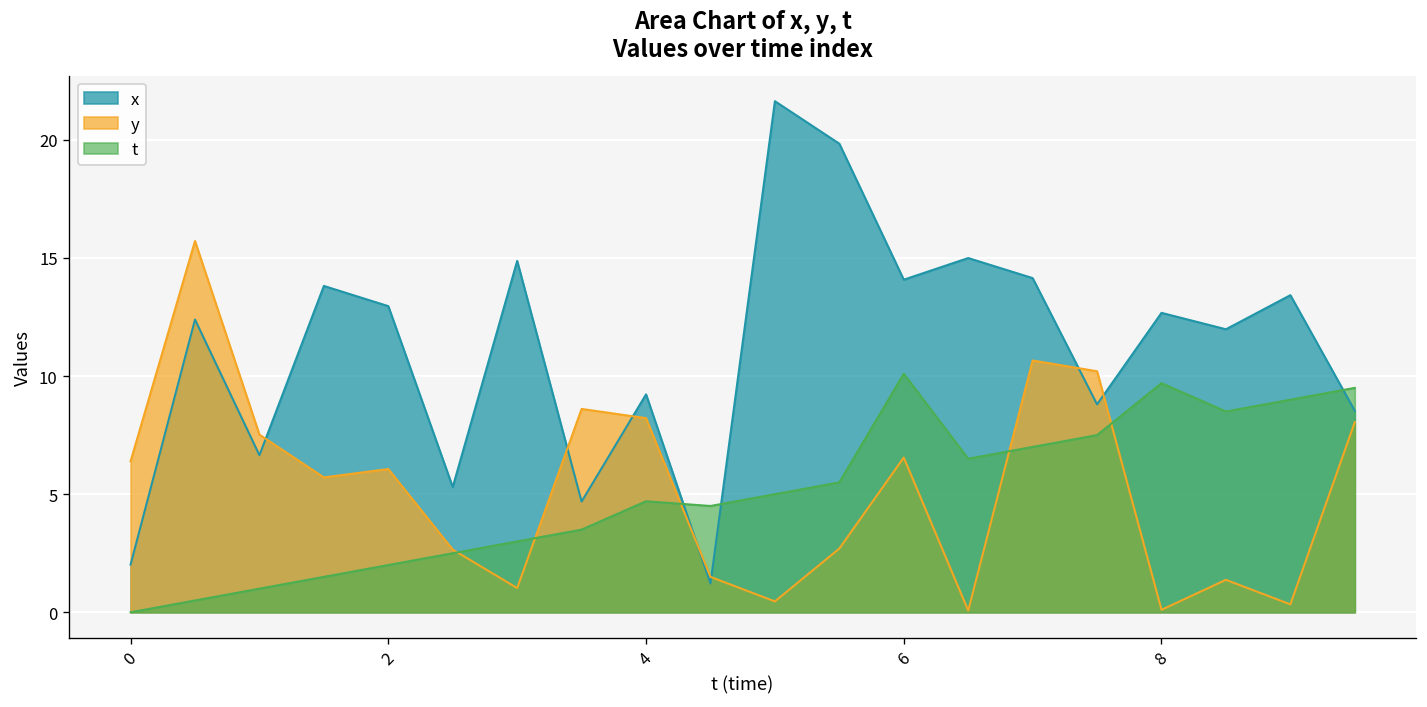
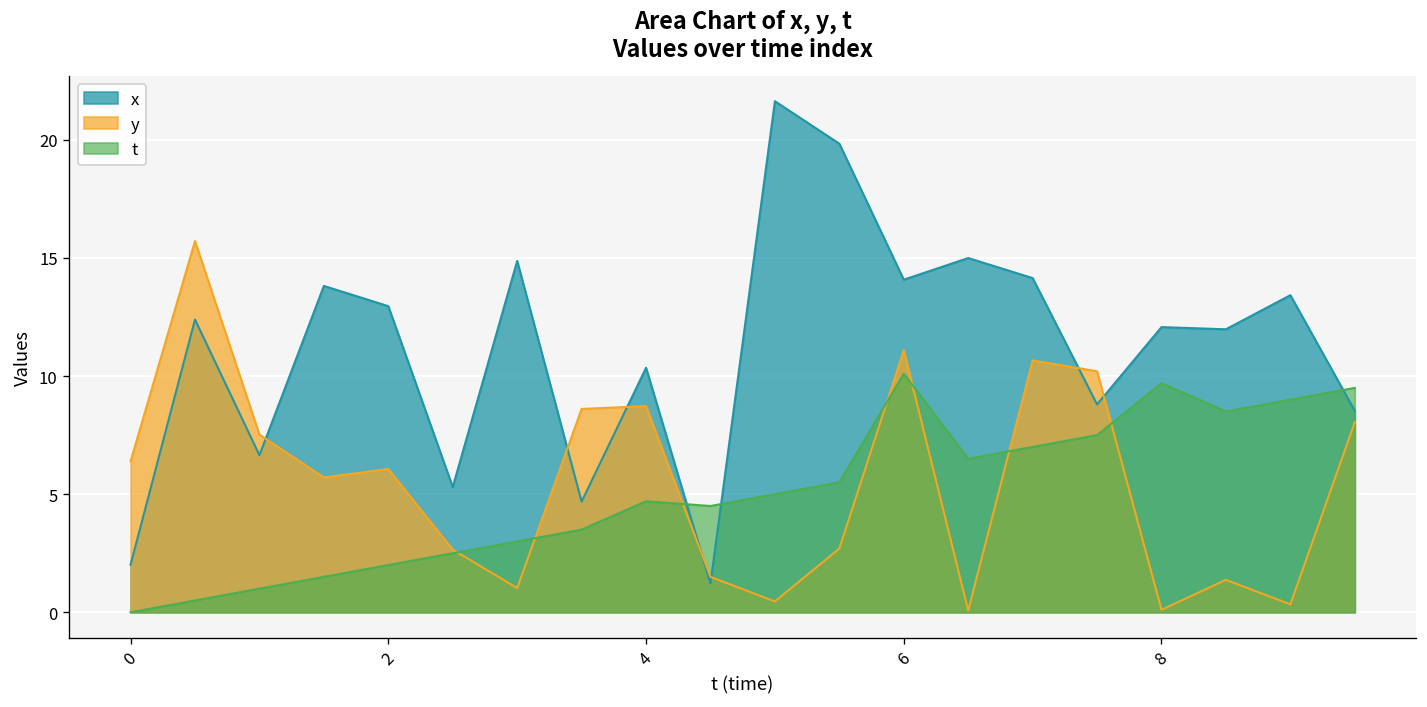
  {
    "x": {
      "0": 2.0,
      "2": 13.0,
-     "4": 9.2,
+     "4": 10.4,
      "6": 14.1,
-     "8": 12.7
+     "8": 12.1
    },
    "y": {
      "0": 6.4,
      "2": 6.1,
-     "4": 8.2,
-     "6": 6.5,
+     "4": 8.7,
+     "6": 11.1,
      "8": 0.1
    },
    "t": {
      "0": 0.0,
      "2": 2.0,
      "4": 4.7,
      "6": 10.1,
      "8": 9.7
    }
  }
